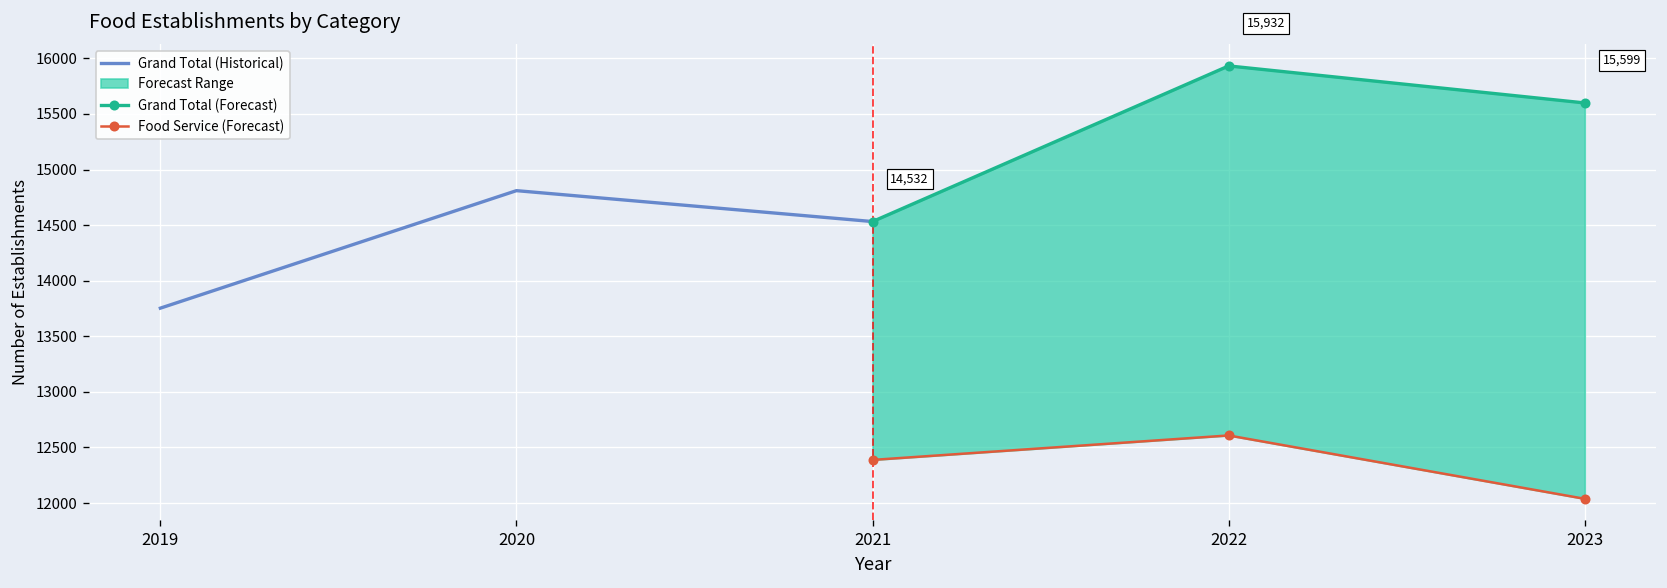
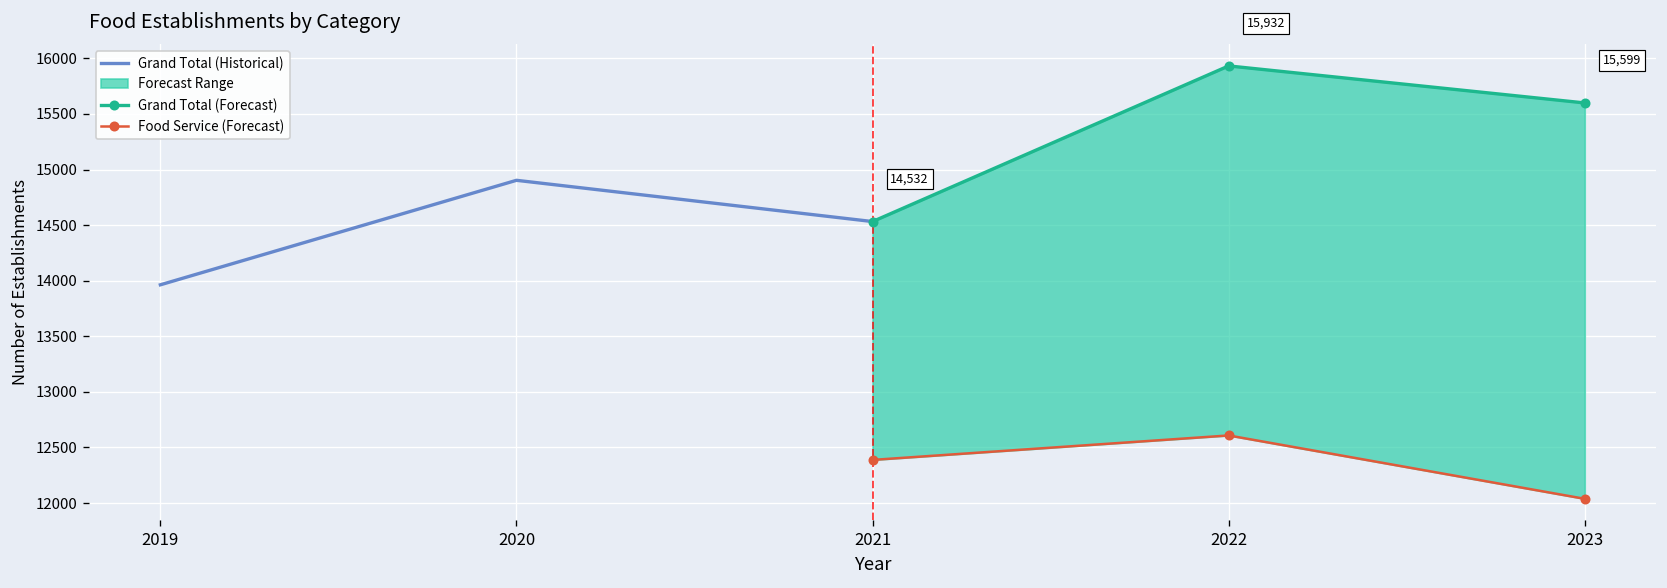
  {
    "Grand Total (Historical)": {
-     "2019": 13800,
-     "2020": 14800
+     "2019": 14000,
+     "2020": 14900
    },
    "Forecast Range": {
      "2022": 15900,
      "2023": 15600
    },
    "Food Service (Forecast)": {
      "2021": 12400,
      "2022": 12600,
      "2023": 12000
    }
  }
